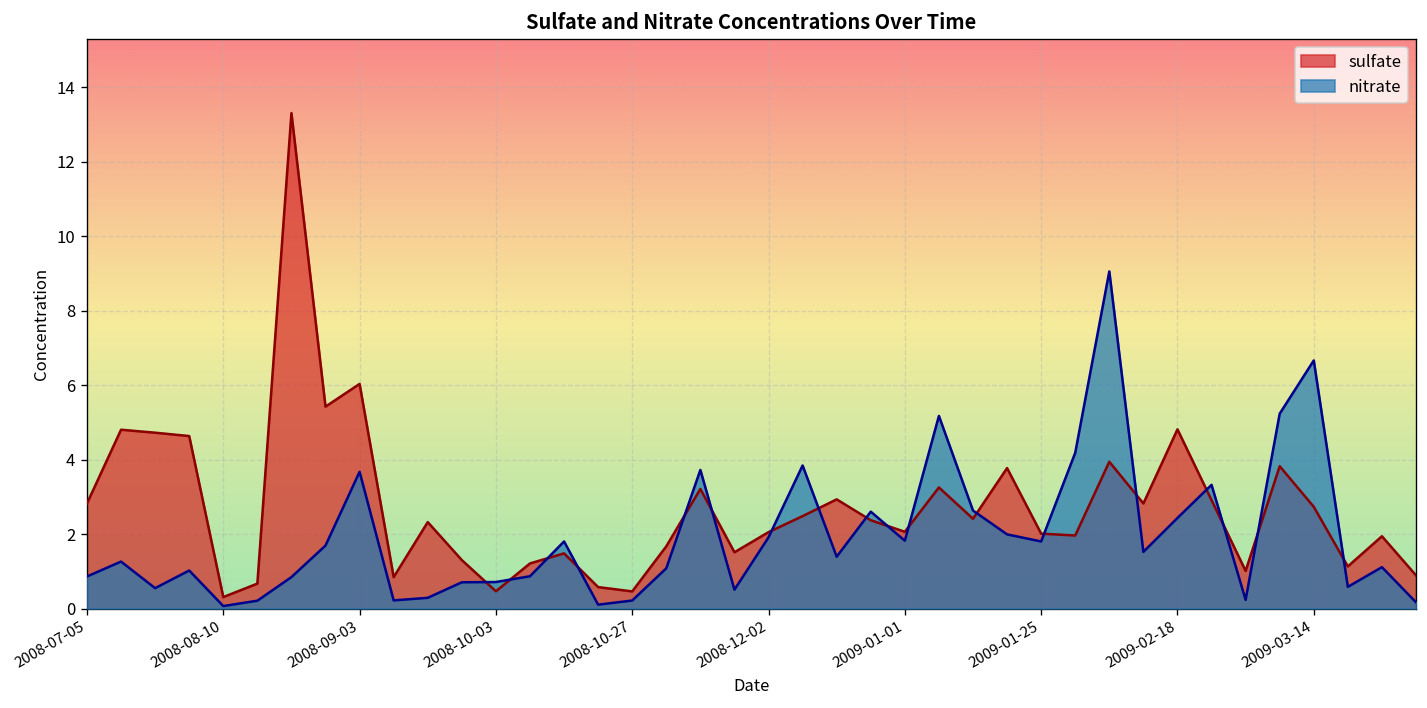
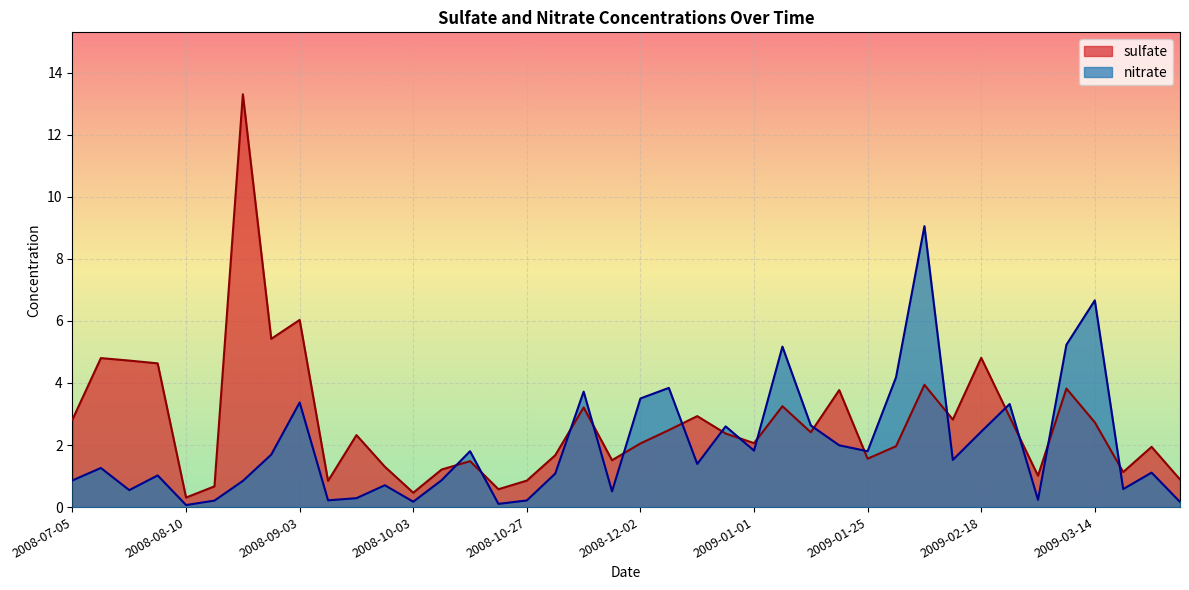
  {
    "sulfate": {
      "2008-07-05": 2.8,
      "2008-08-10": 0.3,
      "2008-09-03": 6.0,
      "2008-10-03": 0.5,
-     "2008-10-27": 0.5,
+     "2008-10-27": 0.9,
      "2008-12-02": 2.1,
      "2009-01-01": 2.1,
-     "2009-01-25": 2.0,
+     "2009-01-25": 1.6,
      "2009-02-18": 4.8,
      "2009-03-14": 2.7
    },
    "nitrate": {
      "2008-07-05": 0.9,
      "2008-08-10": 0.1,
-     "2008-09-03": 3.7,
-     "2008-10-03": 0.7,
+     "2008-09-03": 3.4,
+     "2008-10-03": 0.2,
      "2008-10-27": 0.2,
-     "2008-12-02": 1.9,
+     "2008-12-02": 3.5,
      "2009-01-01": 1.8,
      "2009-01-25": 1.8,
      "2009-02-18": 2.4,
      "2009-03-14": 6.7
    }
  }
